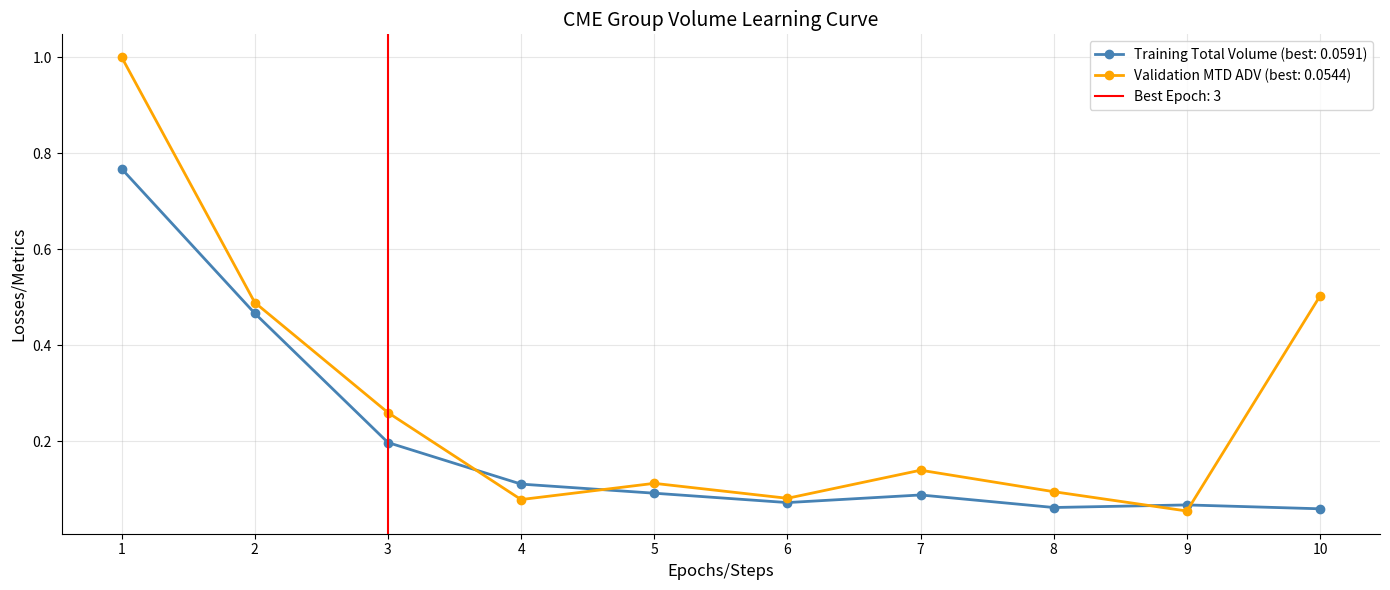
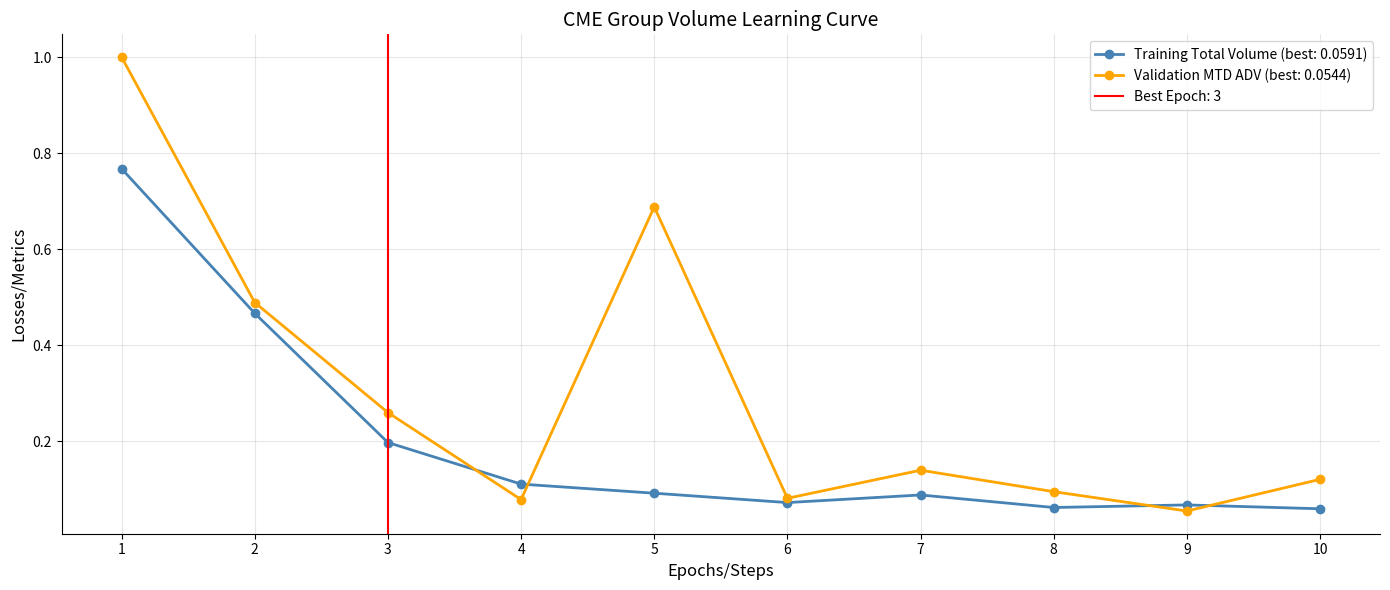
  {
    "Training Total Volume (best: 0.0591)": {
      "1": 0.77,
      "2": 0.47,
      "3": 0.20,
      "4": 0.11,
      "5": 0.09,
      "6": 0.07,
      "7": 0.09,
      "8": 0.06,
      "9": 0.07,
      "10": 0.06
    },
    "Validation MTD ADV (best: 0.0544)": {
      "1": 1.00,
      "2": 0.49,
      "3": 0.26,
      "4": 0.08,
-     "5": 0.11,
+     "5": 0.69,
      "6": 0.08,
      "7": 0.14,
      "8": 0.09,
      "9": 0.05,
-     "10": 0.50
+     "10": 0.12
    }
  }
